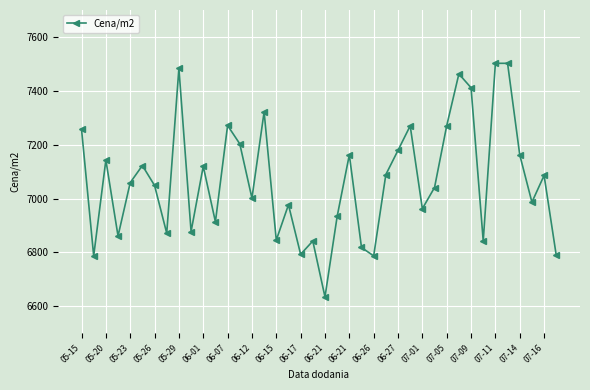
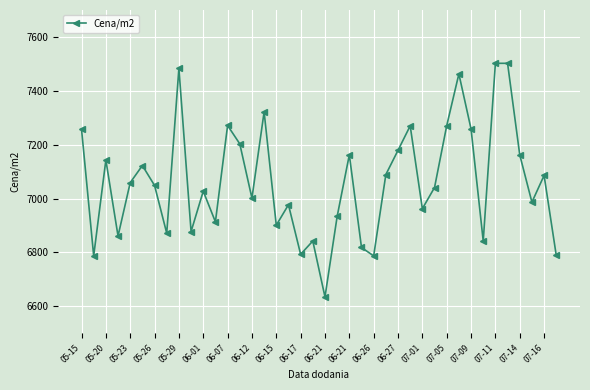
  {
    "05-15": 7260,
    "05-20": 7140,
    "05-23": 7060,
    "05-26": 7050,
    "05-29": 7480,
-   "06-01": 7120,
+   "06-01": 7030,
    "06-07": 7270,
    "06-12": 7000,
-   "06-15": 6850,
+   "06-15": 6900,
    "06-17": 6790,
    "06-26": 6790,
    "06-27": 7180,
    "07-01": 6960,
    "07-05": 7270,
-   "07-09": 7410,
+   "07-09": 7260,
    "07-11": 7500,
    "07-14": 7160,
    "07-16": 7090
  }
